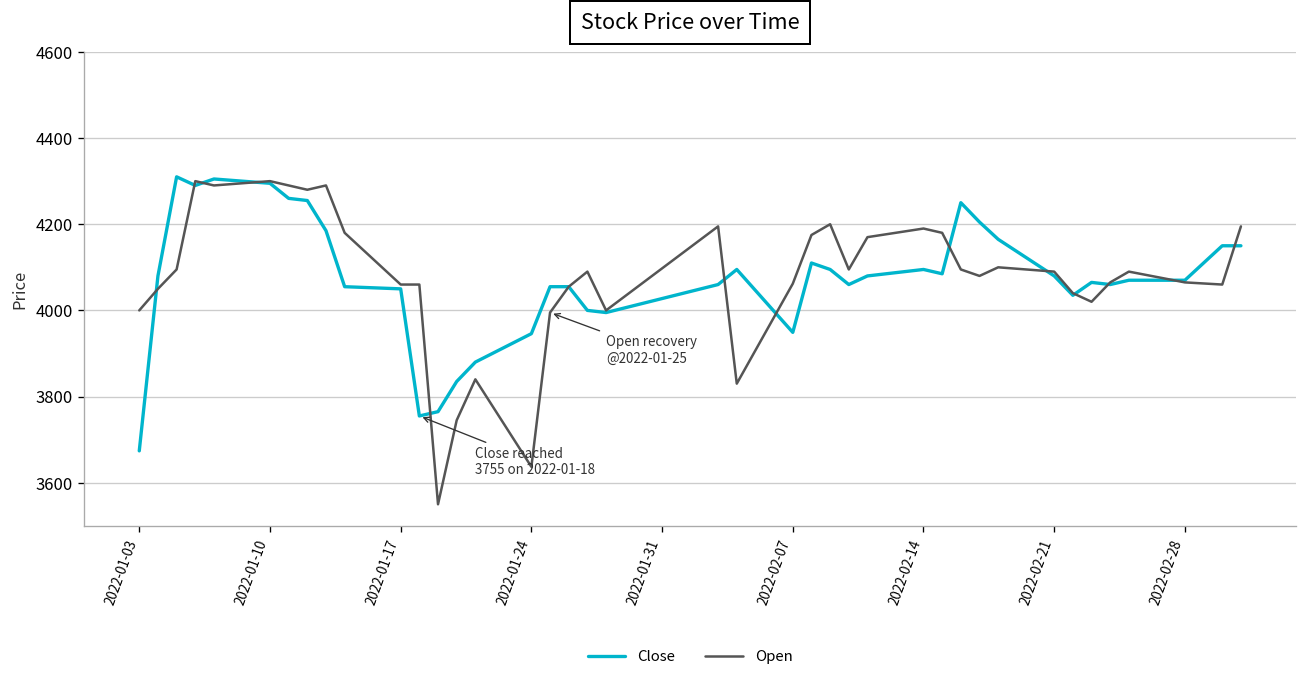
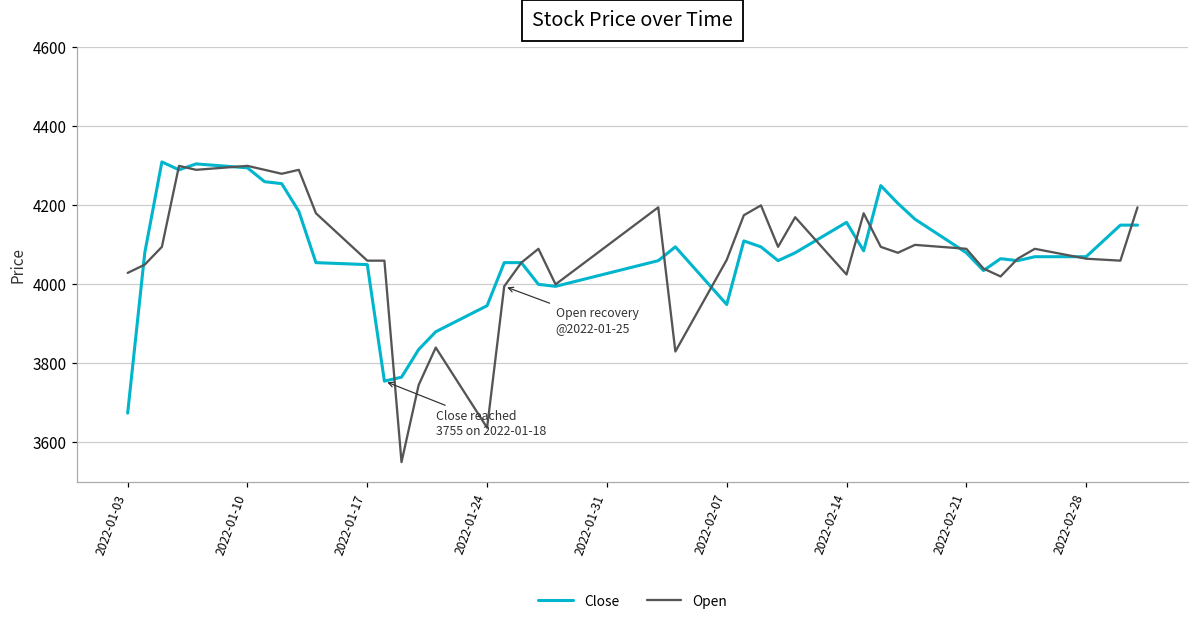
  {
    "Close": {
      "2022-01-03": 3670,
      "2022-01-17": 4050,
      "2022-01-24": 3950,
      "2022-02-07": 3950,
-     "2022-02-14": 4100,
+     "2022-02-14": 4160,
      "2022-02-21": 4080
    },
    "Open": {
-     "2022-01-03": 4000,
+     "2022-01-03": 4030,
      "2022-01-17": 4060,
      "2022-02-07": 4060,
-     "2022-02-14": 4190,
+     "2022-02-14": 4030,
      "2022-02-21": 4090
    }
  }
